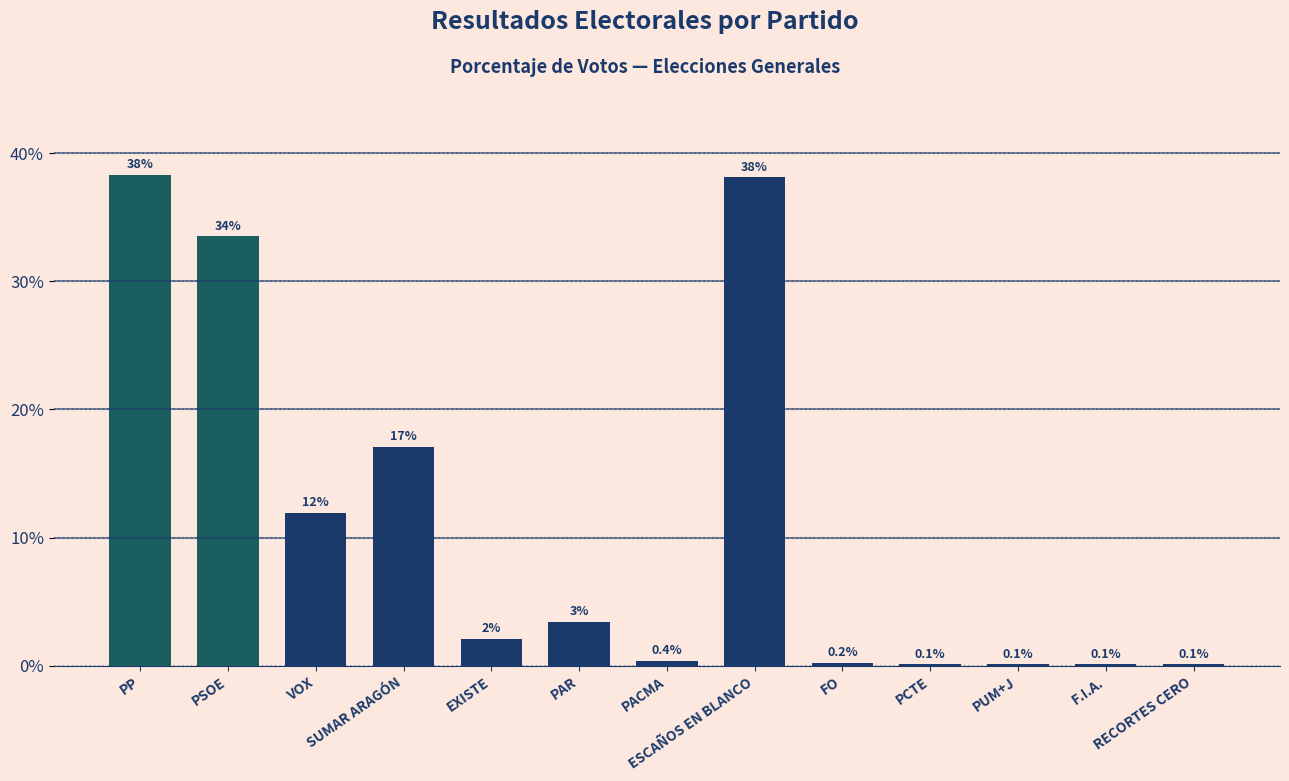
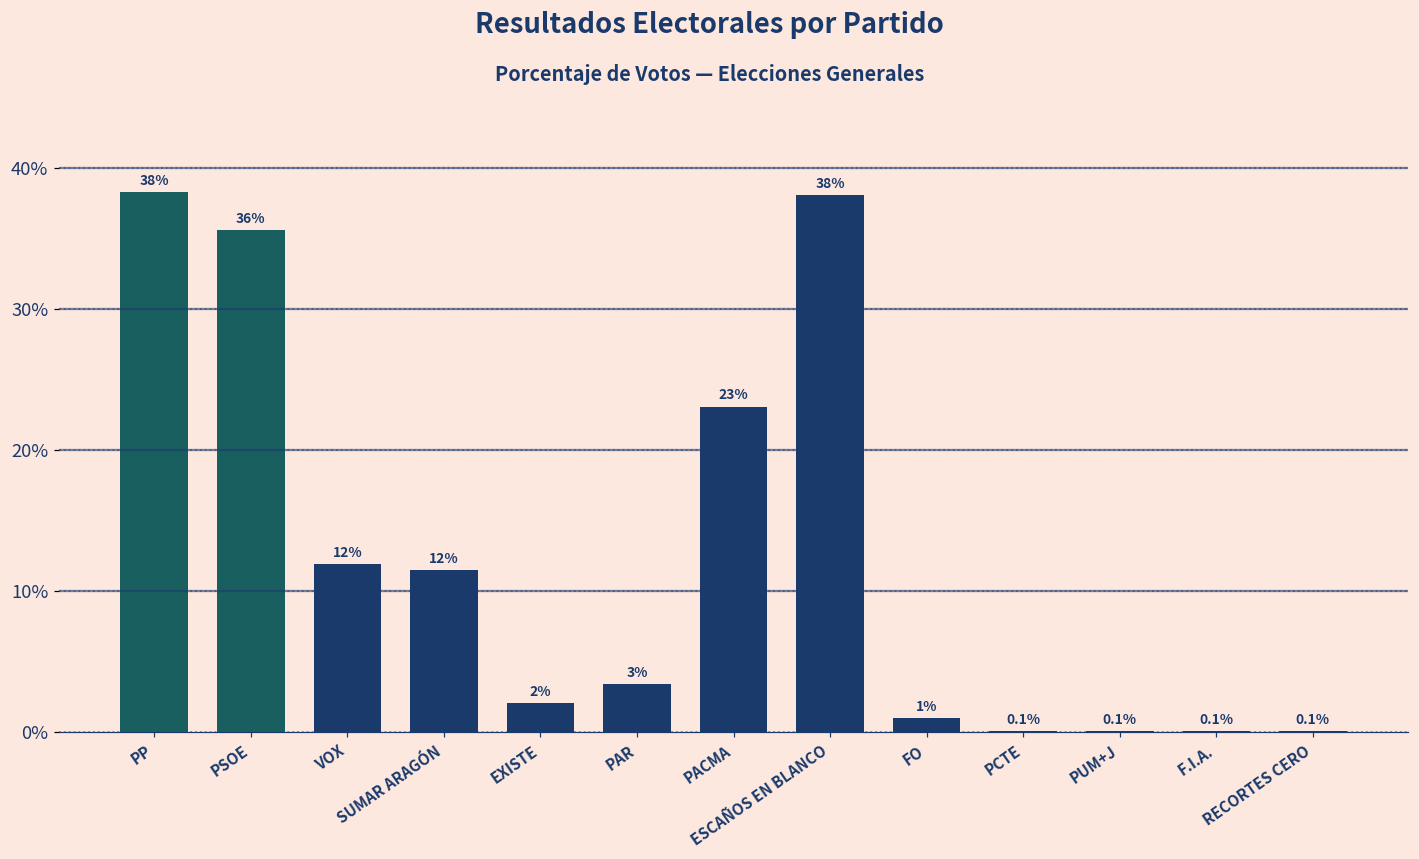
  {
    "PP": "38%",
-   "PSOE": "34%",
+   "PSOE": "36%",
    "VOX": "12%",
-   "SUMAR ARAGÓN": "17%",
+   "SUMAR ARAGÓN": "12%",
    "EXISTE": "2%",
    "PAR": "3%",
-   "PACMA": "0.4%",
+   "PACMA": "23%",
    "ESCAÑOS EN BLANCO": "38%",
-   "FO": "0.2%",
+   "FO": "1%",
    "PCTE": "0.1%",
    "PUM+J": "0.1%",
    "F.I.A.": "0.1%",
    "RECORTES CERO": "0.1%"
  }
